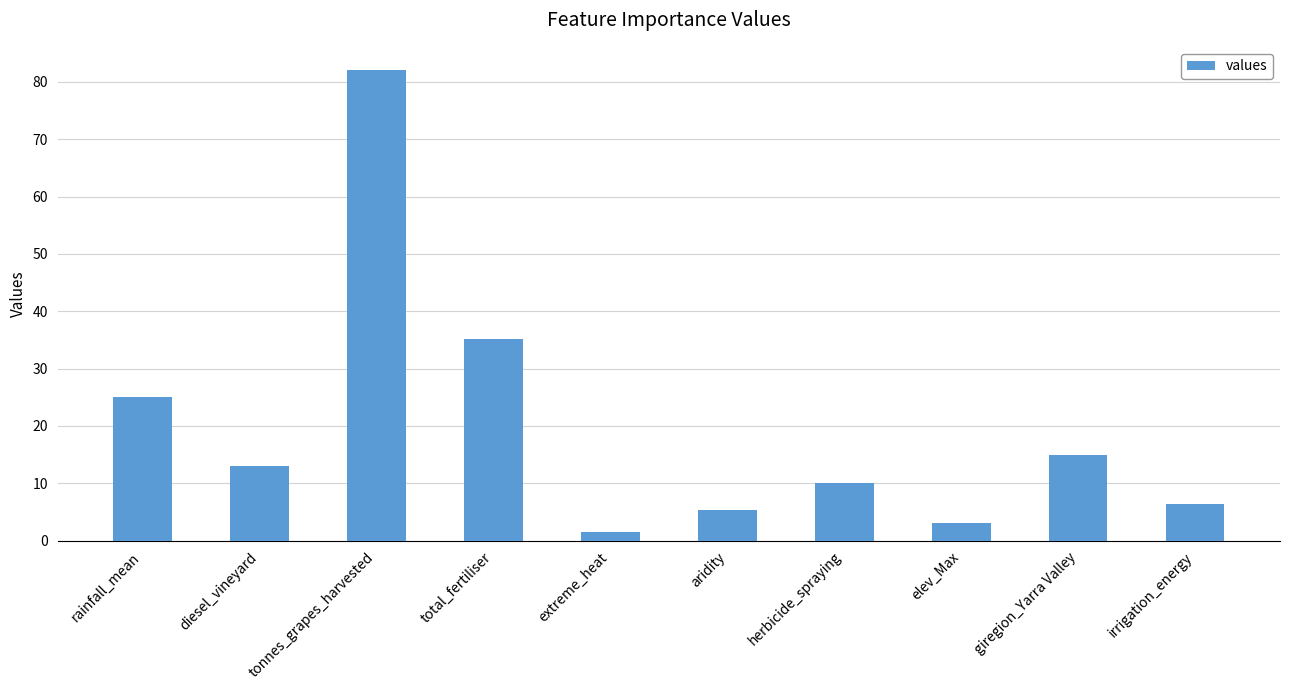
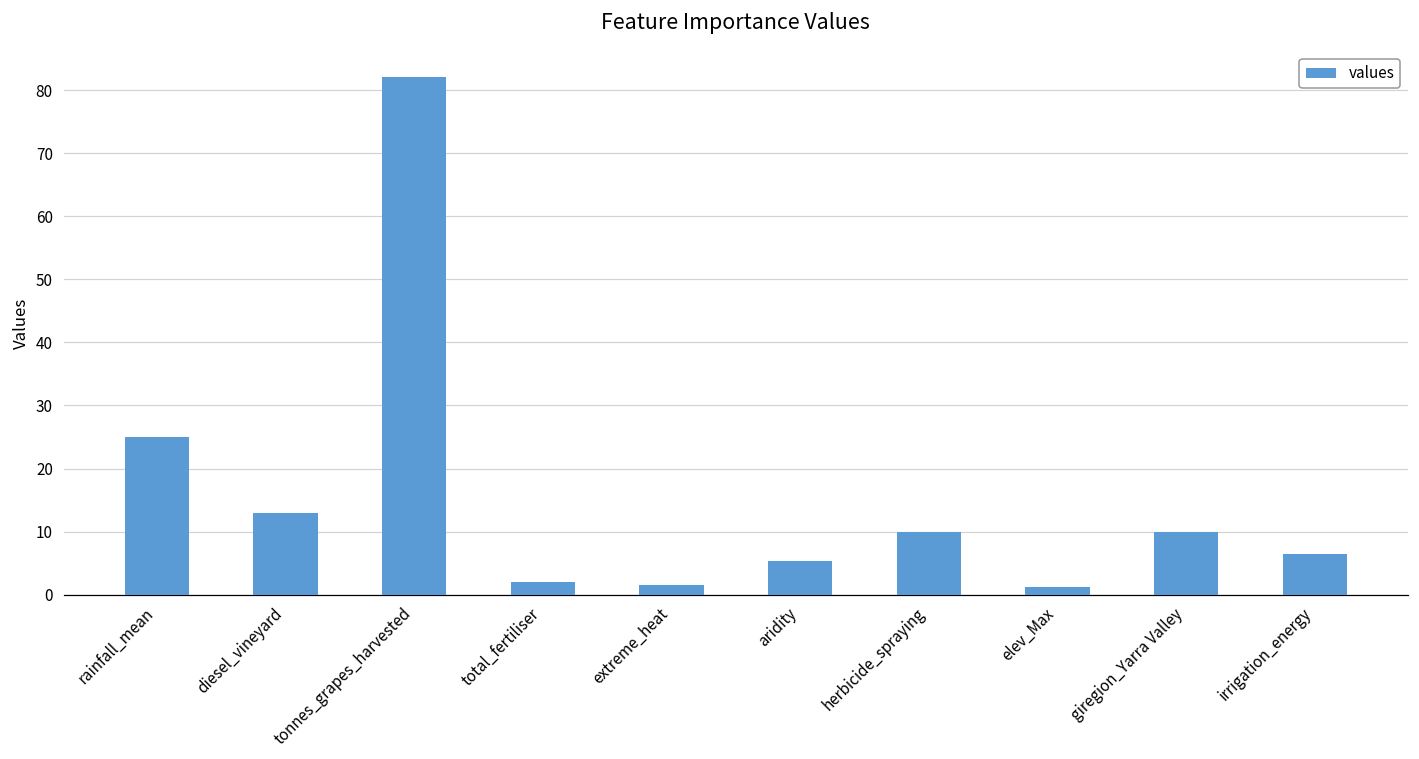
  {
    "rainfall_mean": 25,
    "diesel_vineyard": 13,
    "tonnes_grapes_harvested": 82,
-   "total_fertiliser": 35,
+   "total_fertiliser": 2,
    "extreme_heat": 2,
    "aridity": 5,
    "herbicide_spraying": 10,
-   "elev_Max": 3,
-   "giregion_Yarra Valley": 15,
+   "elev_Max": 1,
+   "giregion_Yarra Valley": 10,
    "irrigation_energy": 6
  }
